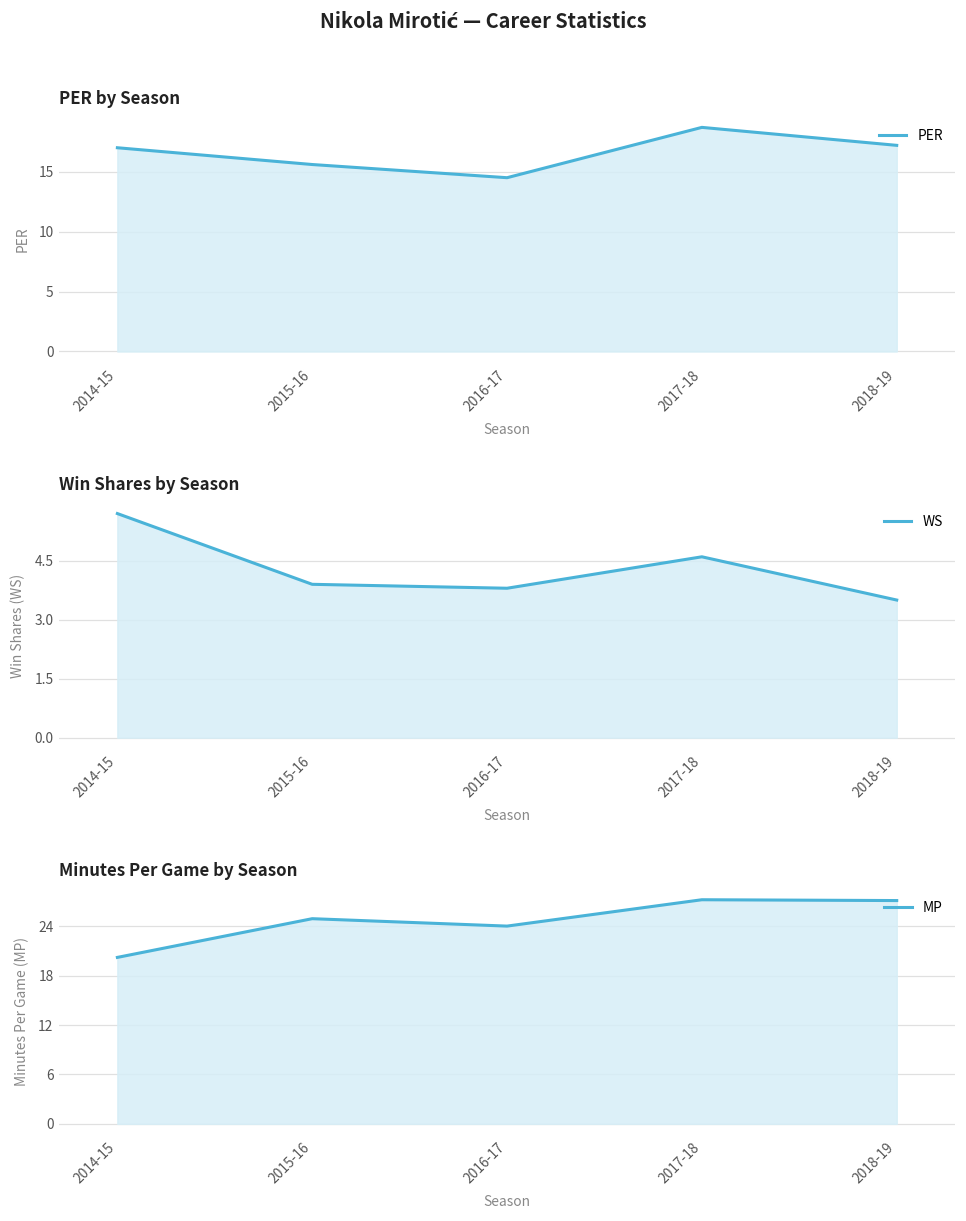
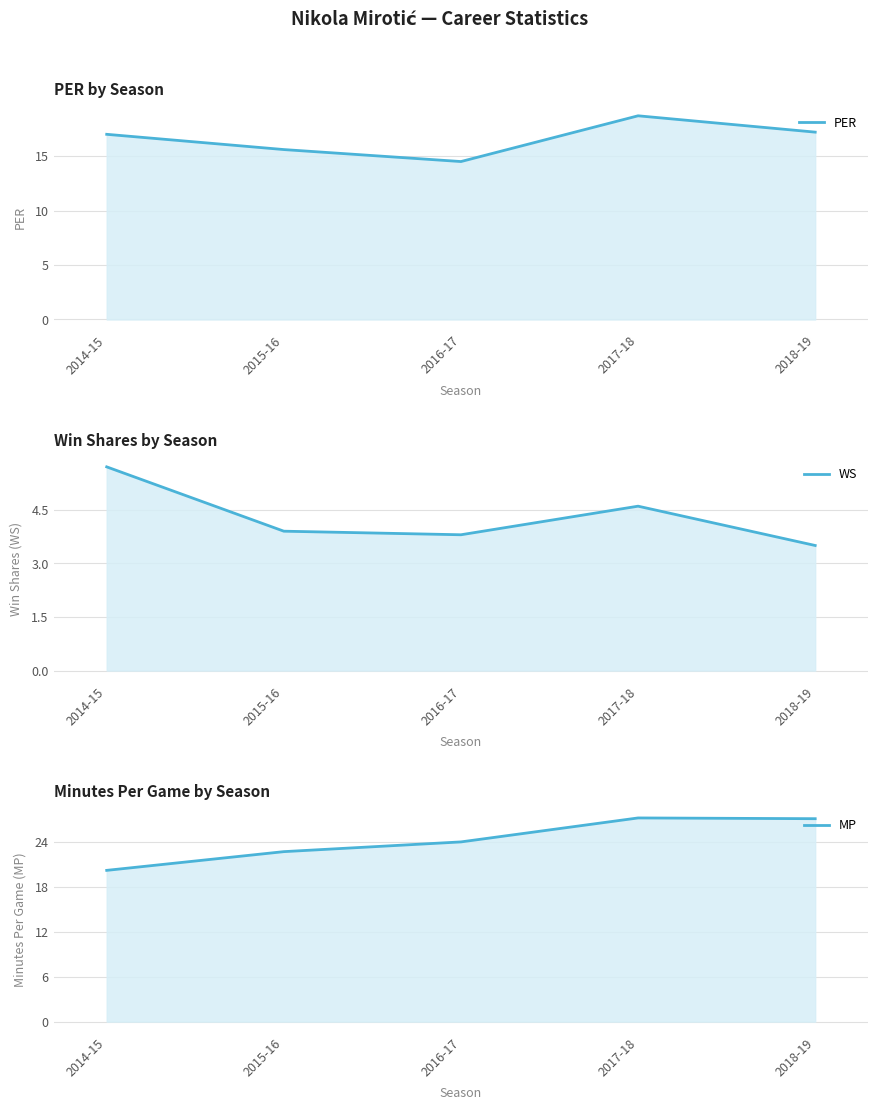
  {
    "PER by Season": {
      "2014-15": 17.0,
      "2015-16": 15.6,
      "2016-17": 14.5,
      "2017-18": 18.7,
      "2018-19": 17.2
    },
    "Win Shares by Season": {
      "2014-15": 5.7,
      "2015-16": 3.9,
      "2016-17": 3.8,
      "2017-18": 4.6,
      "2018-19": 3.5
    },
    "Minutes Per Game by Season": {
      "2014-15": 20,
-     "2015-16": 25,
+     "2015-16": 23,
      "2016-17": 24,
      "2017-18": 27,
      "2018-19": 27
    }
  }
